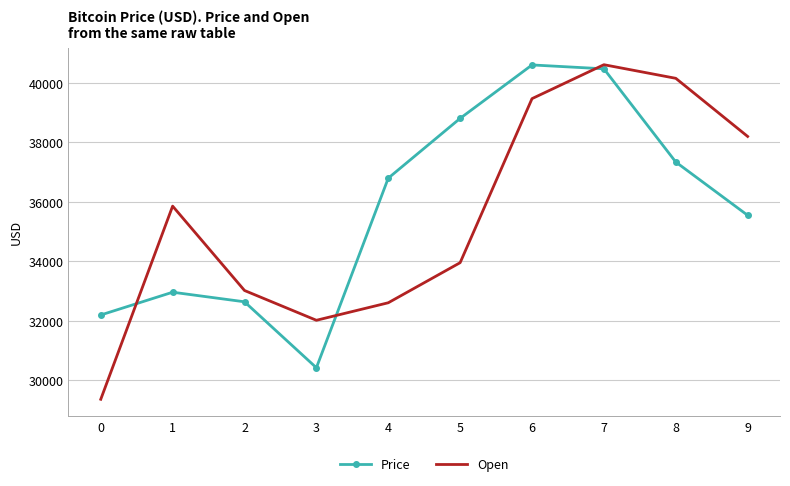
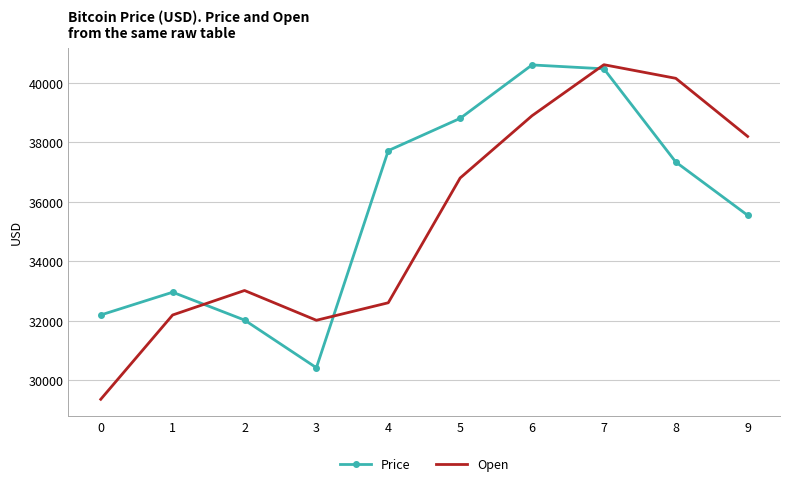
  {
    "Price": {
      "0": 32200,
      "1": 33000,
-     "2": 32600,
+     "2": 32000,
      "3": 30400,
-     "4": 36800,
+     "4": 37700,
      "5": 38800,
      "6": 40600,
      "7": 40500,
      "8": 37300,
      "9": 35500
    },
    "Open": {
      "0": 29400,
-     "1": 35900,
+     "1": 32200,
      "2": 33000,
      "3": 32000,
      "4": 32600,
-     "5": 34000,
-     "6": 39500,
+     "5": 36800,
+     "6": 38900,
      "7": 40600,
      "8": 40100,
      "9": 38200
    }
  }
